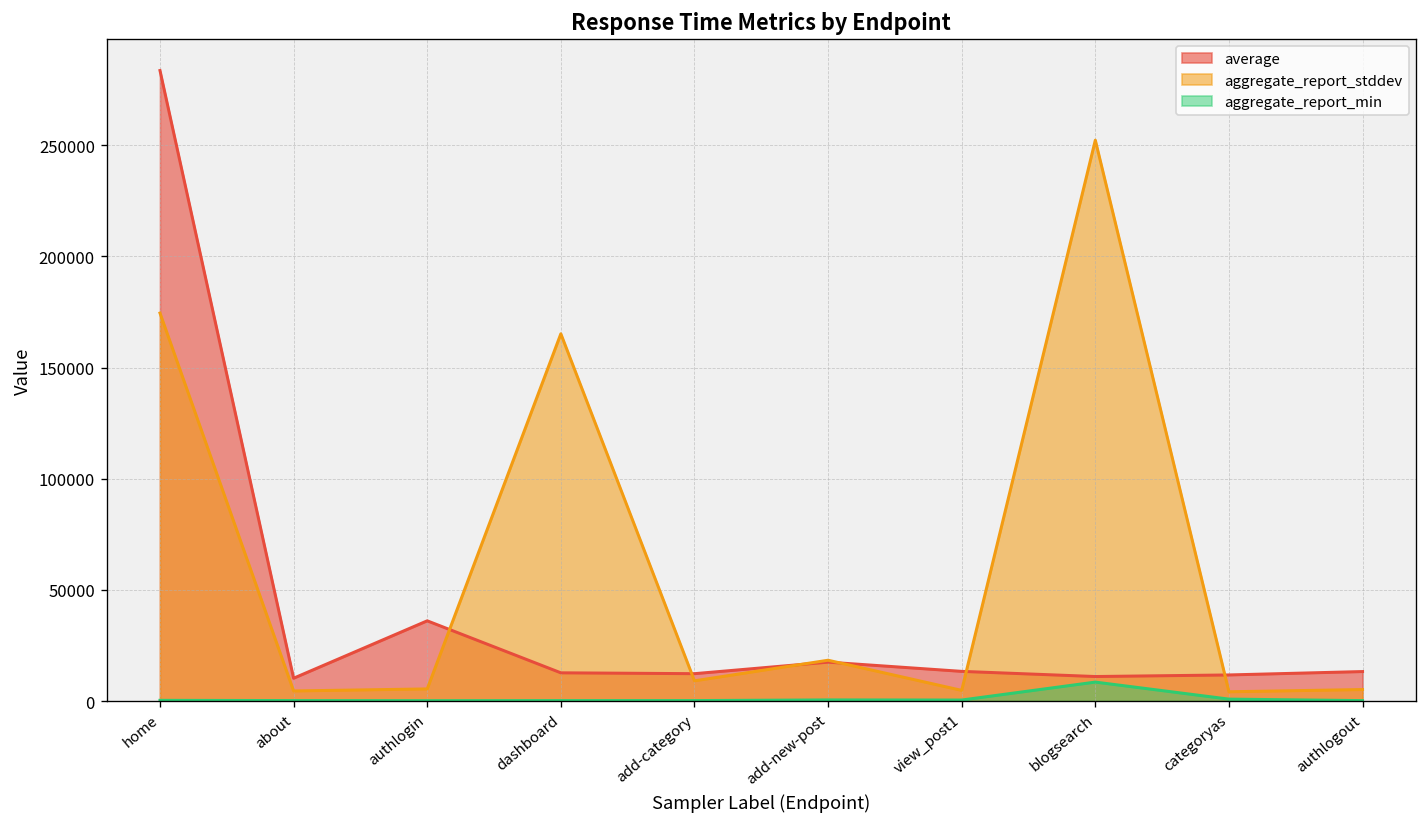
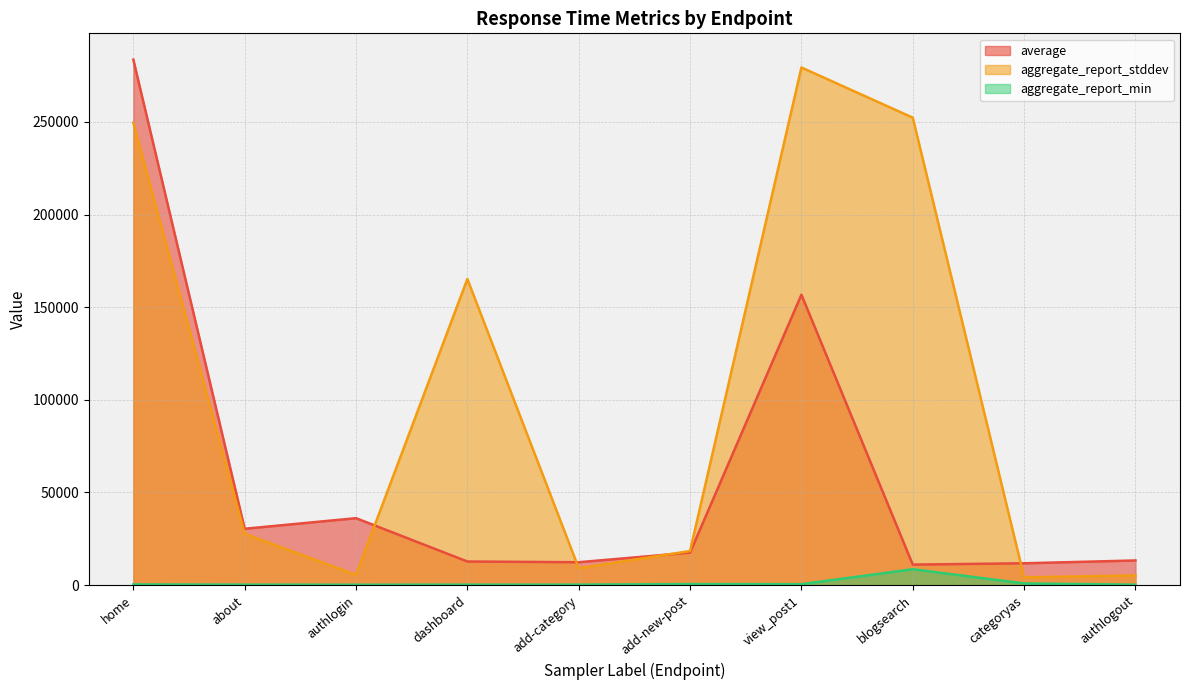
  {
    "average": {
      "home": 284000,
-     "about": 10000,
+     "about": 30000,
      "authlogin": 36000,
      "dashboard": 13000,
      "add-category": 12000,
-     "view_post1": 13000,
+     "view_post1": 157000,
      "blogsearch": 11000,
      "categoryas": 12000,
      "authlogout": 13000
    },
    "aggregate_report_stddev": {
-     "home": 175000,
-     "about": 5000,
+     "home": 250000,
+     "about": 28000,
      "authlogin": 5000,
      "dashboard": 165000,
      "add-category": 9000,
-     "view_post1": 5000,
+     "view_post1": 279000,
      "blogsearch": 252000,
      "categoryas": 4000,
      "authlogout": 5000
    },
    "aggregate_report_min": {
      "home": 0,
      "about": 0,
      "authlogin": 0,
      "dashboard": 0,
      "add-category": 0,
      "add-new-post": 1000,
      "view_post1": 0,
      "blogsearch": 9000,
      "categoryas": 1000,
      "authlogout": 0
    }
  }
